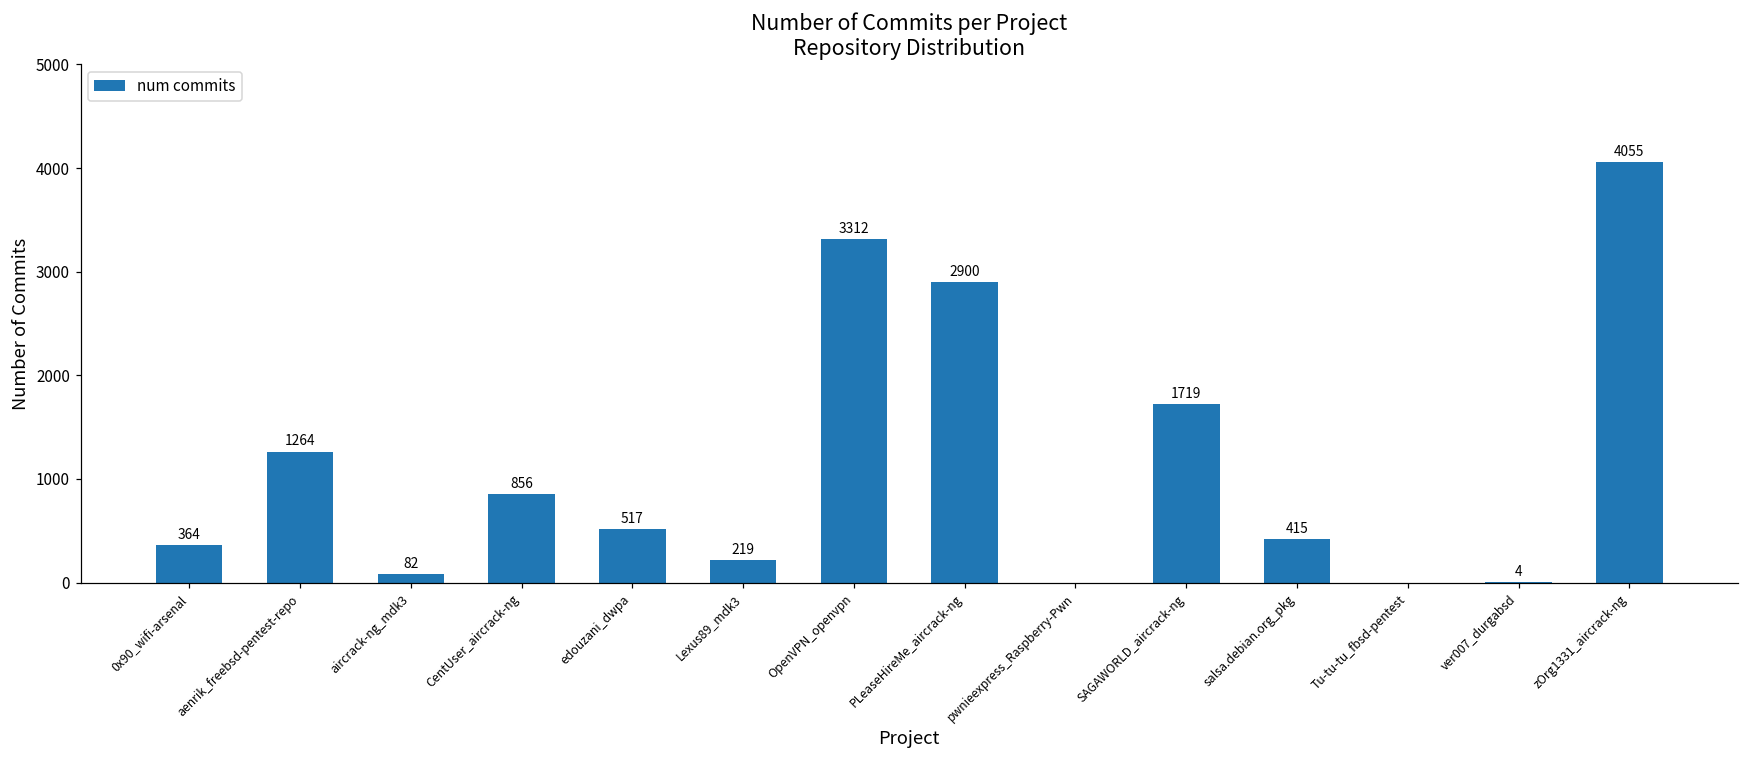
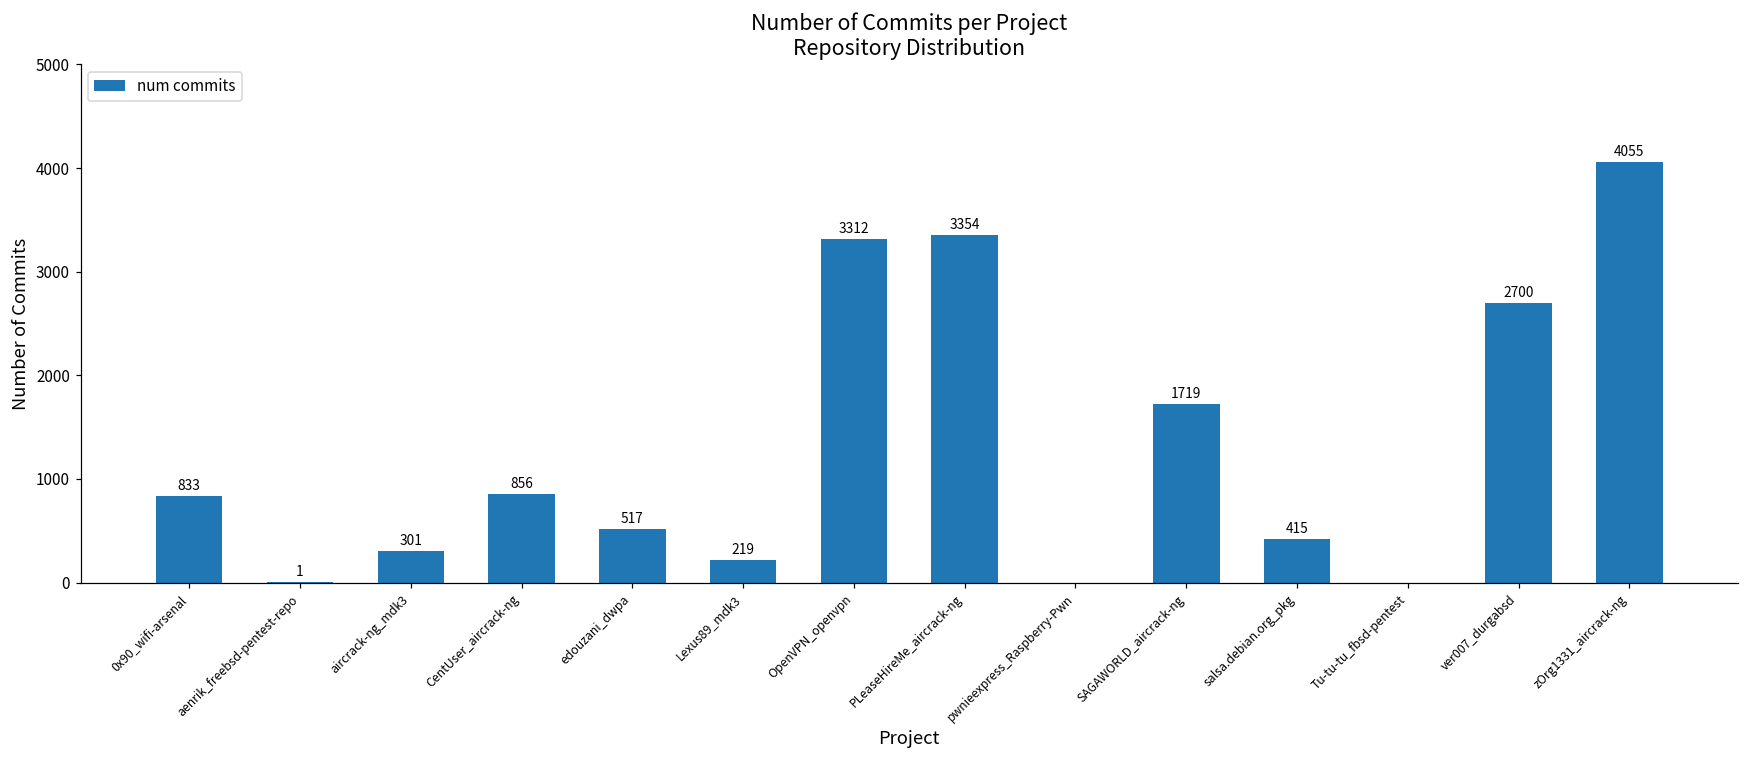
  {
-   "0x90_wifi-arsenal": 364,
-   "aenrik_freebsd-pentest-repo": 1264,
-   "aircrack-ng_mdk3": 82,
+   "0x90_wifi-arsenal": 833,
+   "aenrik_freebsd-pentest-repo": 1,
+   "aircrack-ng_mdk3": 301,
    "CentUser_aircrack-ng": 856,
    "edouzani_dwpa": 517,
    "Lexus89_mdk3": 219,
    "OpenVPN_openvpn": 3312,
-   "PLeaseHireMe_aircrack-ng": 2900,
+   "PLeaseHireMe_aircrack-ng": 3354,
    "SAGAWORLD_aircrack-ng": 1719,
    "salsa.debian.org_pkg": 415,
-   "ver007_durgabsd": 4,
+   "ver007_durgabsd": 2700,
    "zOrg1331_aircrack-ng": 4055
  }
